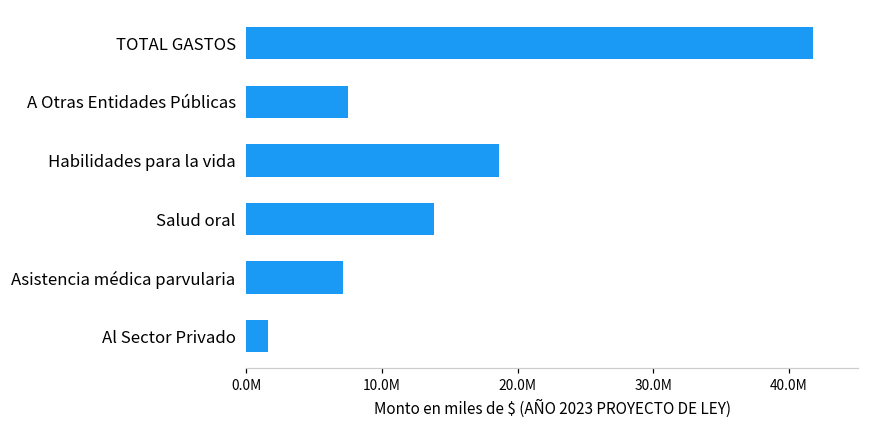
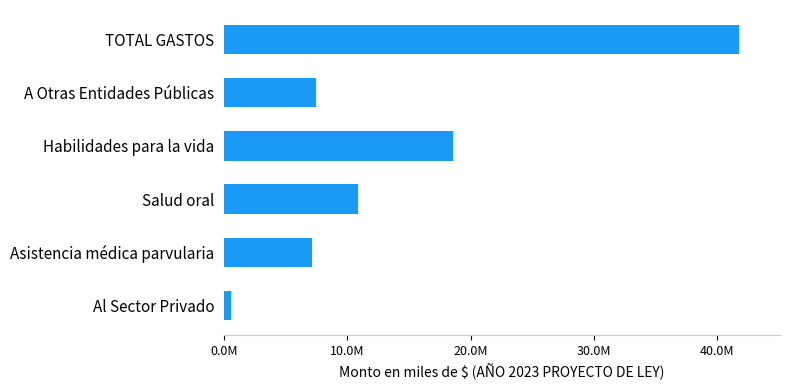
  {
    "TOTAL GASTOS": 41800000,
    "A Otras Entidades Públicas": 7500000,
    "Habilidades para la vida": 18600000,
-   "Salud oral": 13900000,
+   "Salud oral": 10800000,
    "Asistencia médica parvularia": 7100000,
-   "Al Sector Privado": 1600000
+   "Al Sector Privado": 600000
  }
